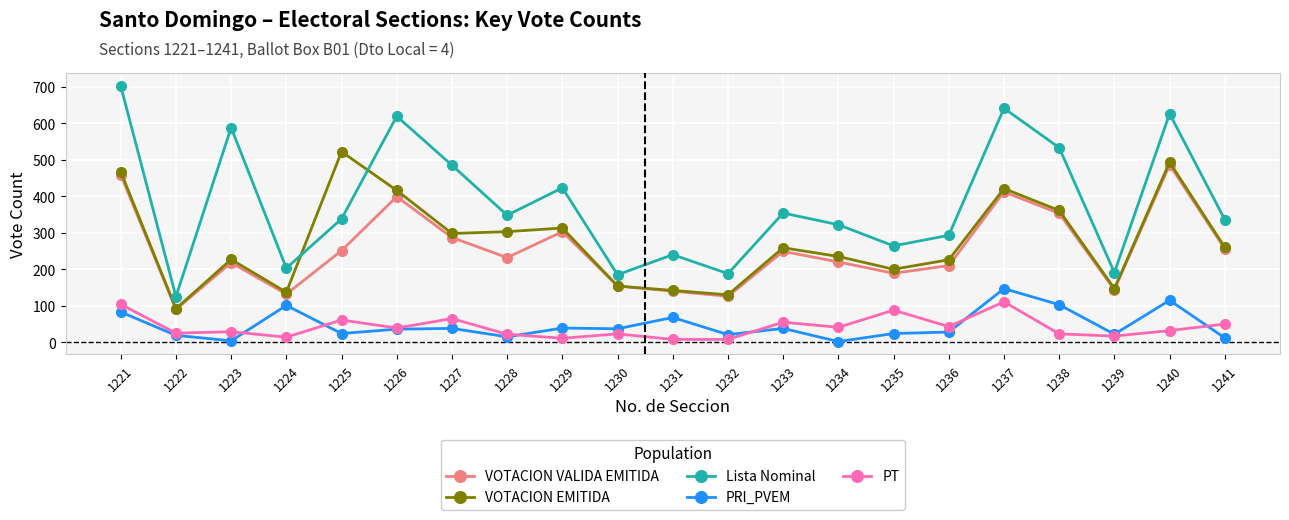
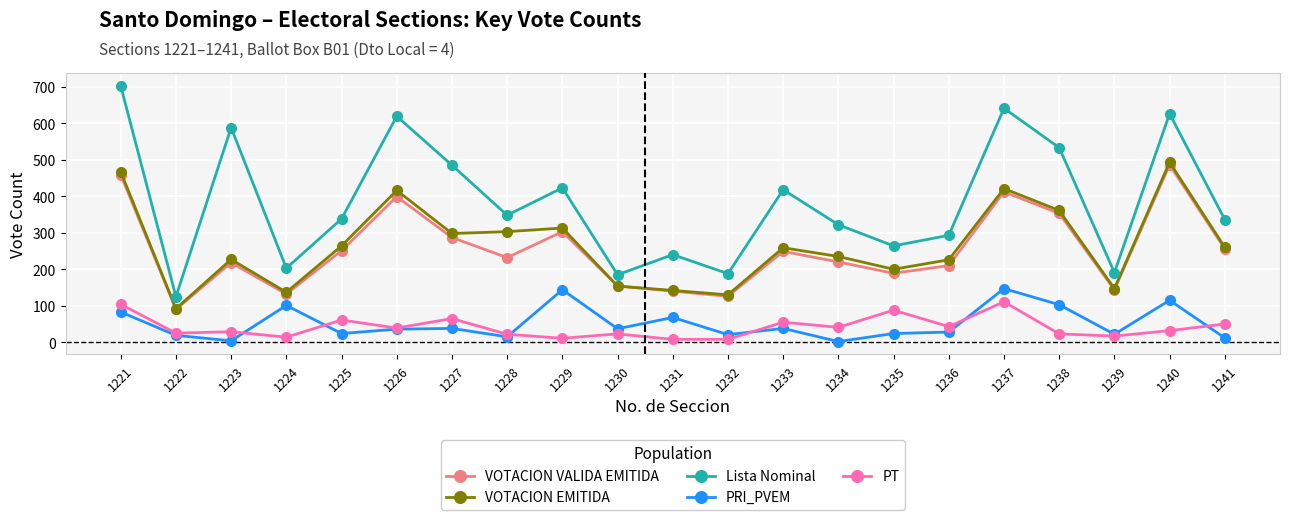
  {
    "VOTACION EMITIDA": {
      "1221": 470,
      "1223": 230,
-     "1225": 520,
+     "1225": 260,
      "1226": 420,
      "1227": 300,
      "1228": 300,
      "1229": 310,
      "1233": 260,
      "1234": 240,
      "1235": 200,
      "1236": 230,
      "1237": 420,
      "1238": 360
    },
    "Lista Nominal": {
      "1221": 700,
      "1222": 130,
      "1223": 590,
      "1224": 200,
      "1225": 340,
      "1226": 620,
      "1227": 490,
      "1228": 350,
      "1229": 420,
      "1230": 190,
      "1231": 240,
      "1232": 190,
-     "1233": 350,
+     "1233": 420,
      "1234": 320,
      "1235": 260,
      "1236": 290,
      "1237": 640,
      "1238": 530,
      "1239": 190,
      "1240": 630,
      "1241": 340
    },
    "PRI_PVEM": {
      "1221": 80,
      "1223": 0,
      "1224": 100,
      "1225": 20,
      "1227": 40,
-     "1229": 40,
+     "1229": 140,
      "1230": 40,
      "1231": 70,
      "1232": 20,
      "1233": 40,
      "1234": 0,
      "1235": 20,
      "1236": 30,
      "1237": 150,
      "1238": 100,
      "1240": 120,
      "1241": 10
    }
  }
